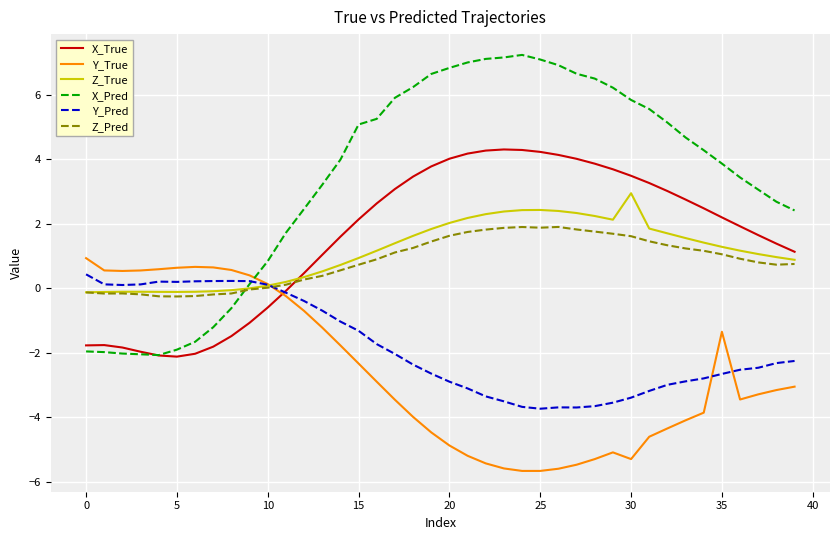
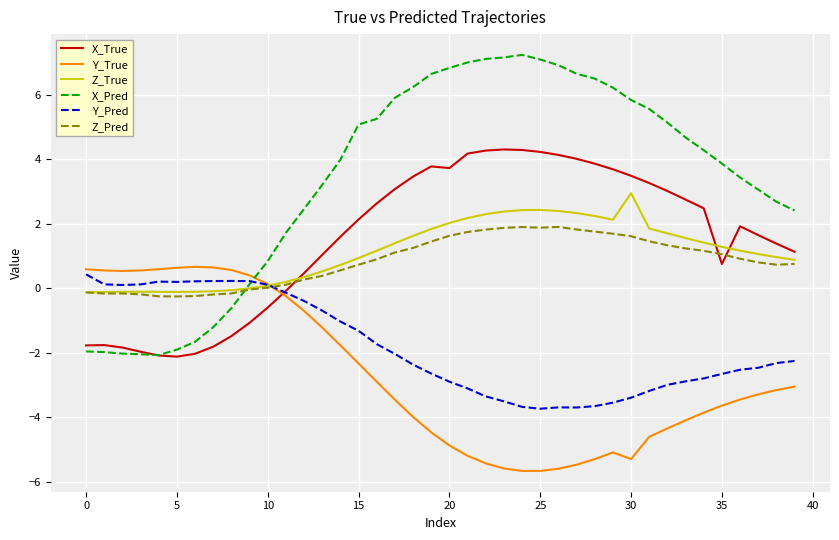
  {
    "X_True": {
      "0": -1.8,
      "5": -2.1,
      "10": -0.6,
      "15": 2.1,
-     "20": 4.0,
+     "20": 3.7,
      "25": 4.2,
      "30": 3.5,
-     "35": 2.2
+     "35": 0.7
    },
    "Y_True": {
-     "0": 0.9,
+     "0": 0.6,
      "5": 0.6,
      "15": -2.3,
      "20": -4.9,
      "25": -5.7,
      "30": -5.3,
-     "35": -1.4
+     "35": -3.6
    },
    "Z_True": {
      "5": -0.1,
      "15": 0.9,
      "20": 2.0,
      "25": 2.4,
      "30": 2.9,
      "35": 1.3
    },
    "X_Pred": {
      "0": -2.0,
      "5": -1.9,
      "10": 0.8,
      "15": 5.1,
      "20": 6.8,
      "25": 7.1,
      "30": 5.8,
      "35": 3.9
    },
    "Y_Pred": {
      "0": 0.4,
      "5": 0.2,
      "15": -1.3,
      "20": -2.9,
      "25": -3.7,
      "30": -3.4,
      "35": -2.7
    },
    "Z_Pred": {
      "5": -0.3,
      "15": 0.7,
      "20": 1.6,
      "25": 1.9,
      "30": 1.6,
      "35": 1.1
    }
  }
